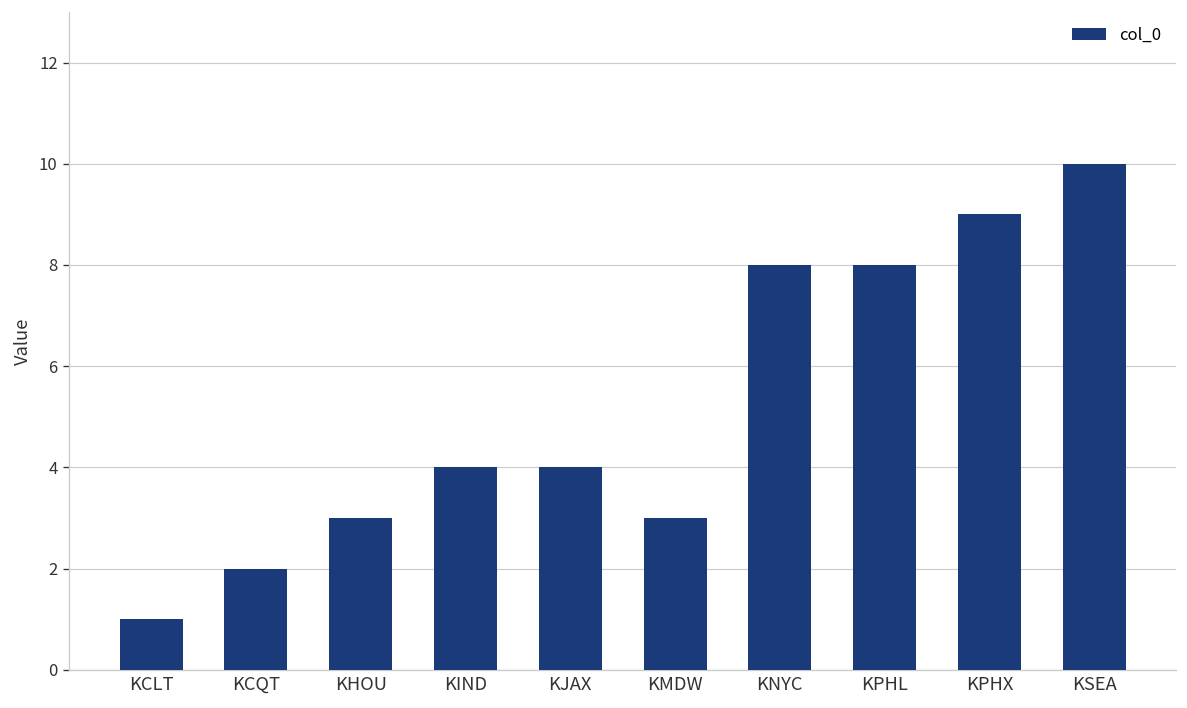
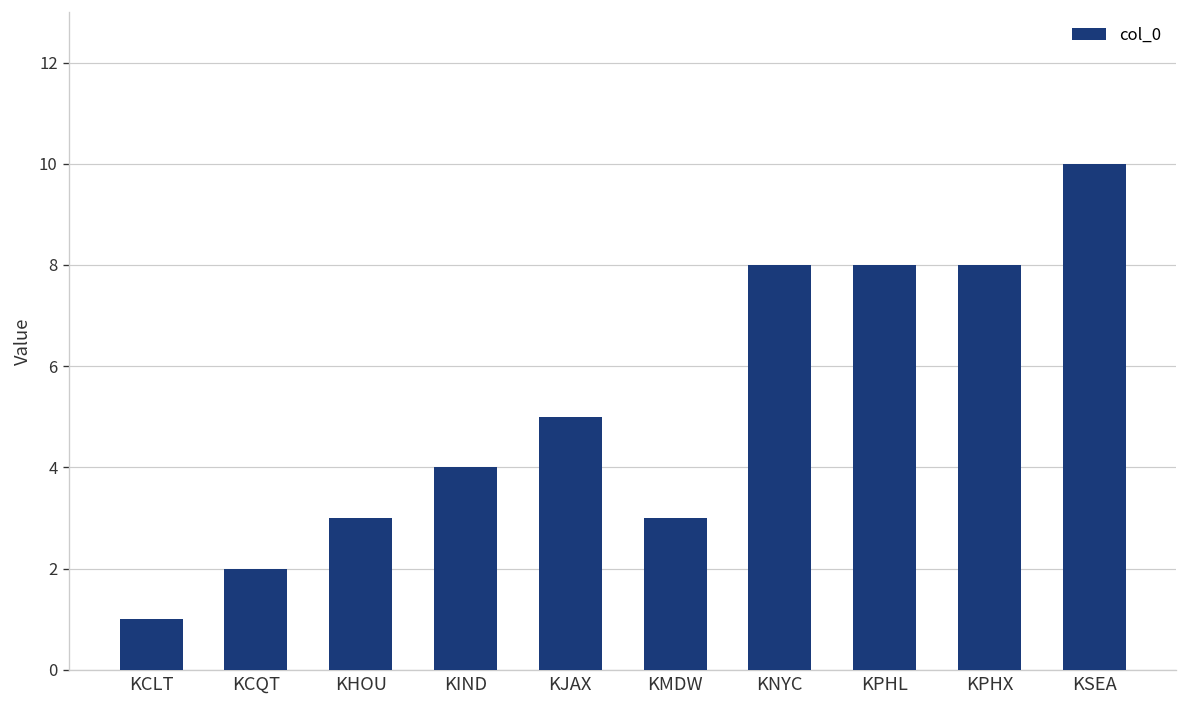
  {
    "KCLT": 1,
    "KCQT": 2,
    "KHOU": 3,
    "KIND": 4,
-   "KJAX": 4,
+   "KJAX": 5,
    "KMDW": 3,
    "KNYC": 8,
    "KPHL": 8,
-   "KPHX": 9,
+   "KPHX": 8,
    "KSEA": 10
  }
